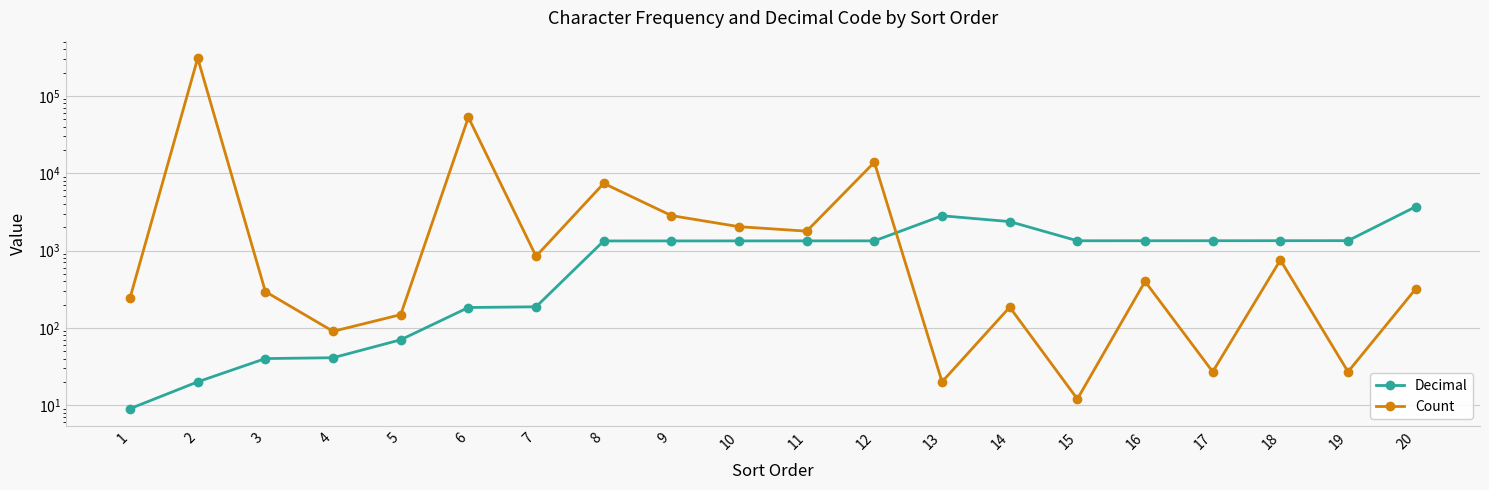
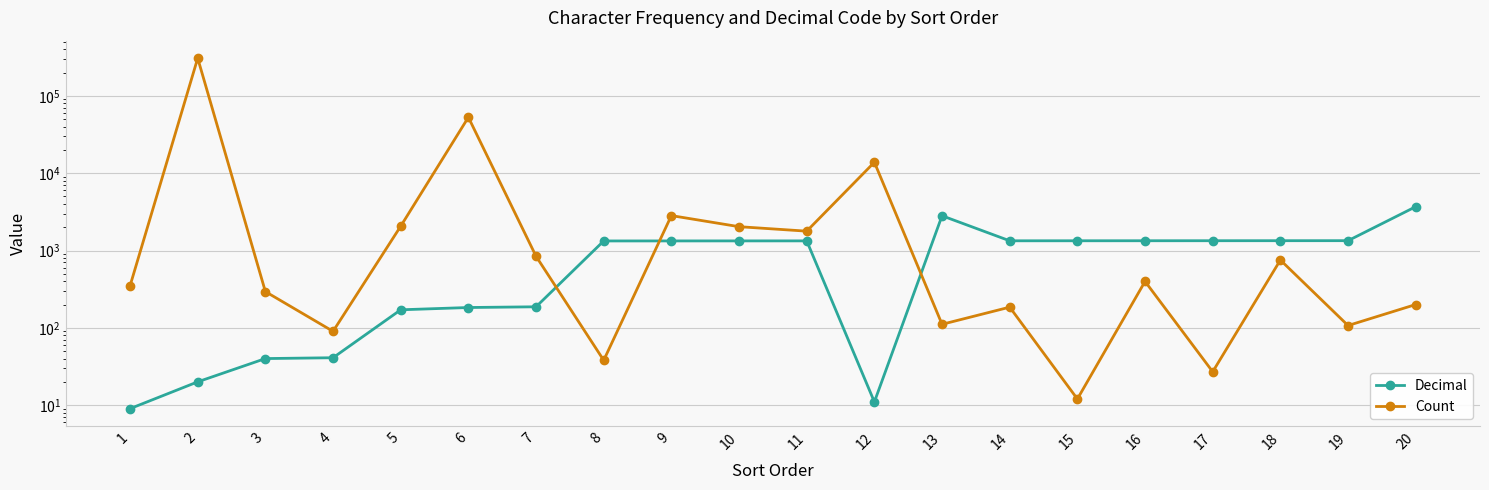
  {
    "Decimal": {
      "1": 9,
      "2": 20,
      "3": 40,
      "4": 40,
-     "5": 70,
+     "5": 170,
      "6": 180,
      "7": 190,
      "8": 1300,
      "9": 1300,
      "10": 1300,
      "11": 1300,
-     "12": 1300,
+     "12": 11,
      "13": 2800,
-     "14": 2400,
+     "14": 1300,
      "15": 1300,
      "16": 1300,
      "17": 1300,
      "18": 1300,
      "19": 1300,
      "20": 4000
    },
    "Count": {
-     "1": 240,
+     "1": 300,
      "2": 310000,
      "3": 290,
      "4": 90,
-     "5": 150,
+     "5": 2100,
      "6": 50000,
      "7": 800,
-     "8": 7000,
+     "8": 40,
      "9": 2800,
      "10": 2000,
      "11": 1800,
      "12": 14000,
-     "13": 20,
+     "13": 110,
      "14": 190,
      "15": 12,
      "16": 400,
      "17": 27,
      "18": 800,
-     "19": 27,
-     "20": 320
+     "19": 110,
+     "20": 200
    }
  }
